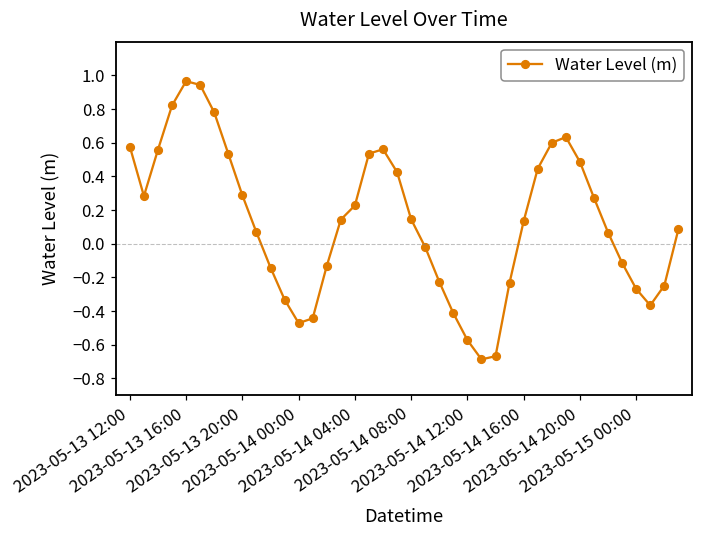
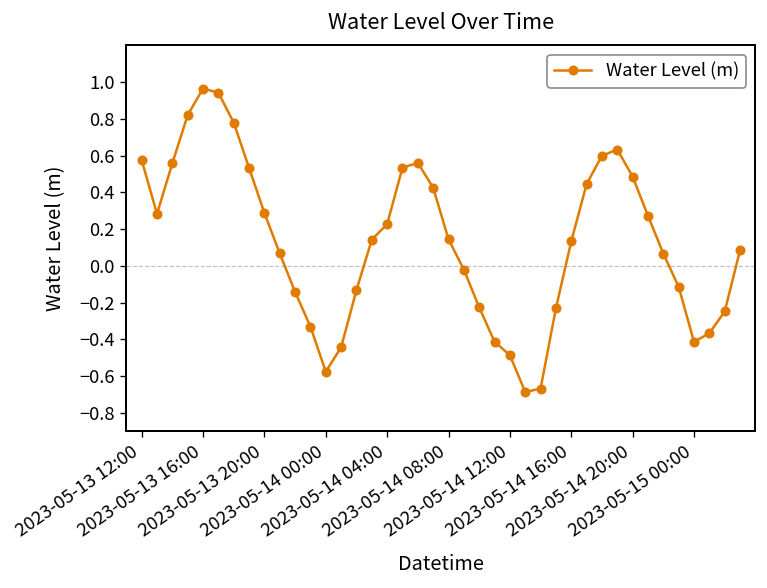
  {
    "2023-05-13 12:00": 0.58,
    "2023-05-13 16:00": 0.97,
    "2023-05-13 20:00": 0.29,
-   "2023-05-14 00:00": -0.47,
+   "2023-05-14 00:00": -0.58,
    "2023-05-14 04:00": 0.23,
    "2023-05-14 08:00": 0.14,
-   "2023-05-14 12:00": -0.57,
+   "2023-05-14 12:00": -0.49,
    "2023-05-14 16:00": 0.13,
    "2023-05-14 20:00": 0.49,
-   "2023-05-15 00:00": -0.27
+   "2023-05-15 00:00": -0.41
  }
